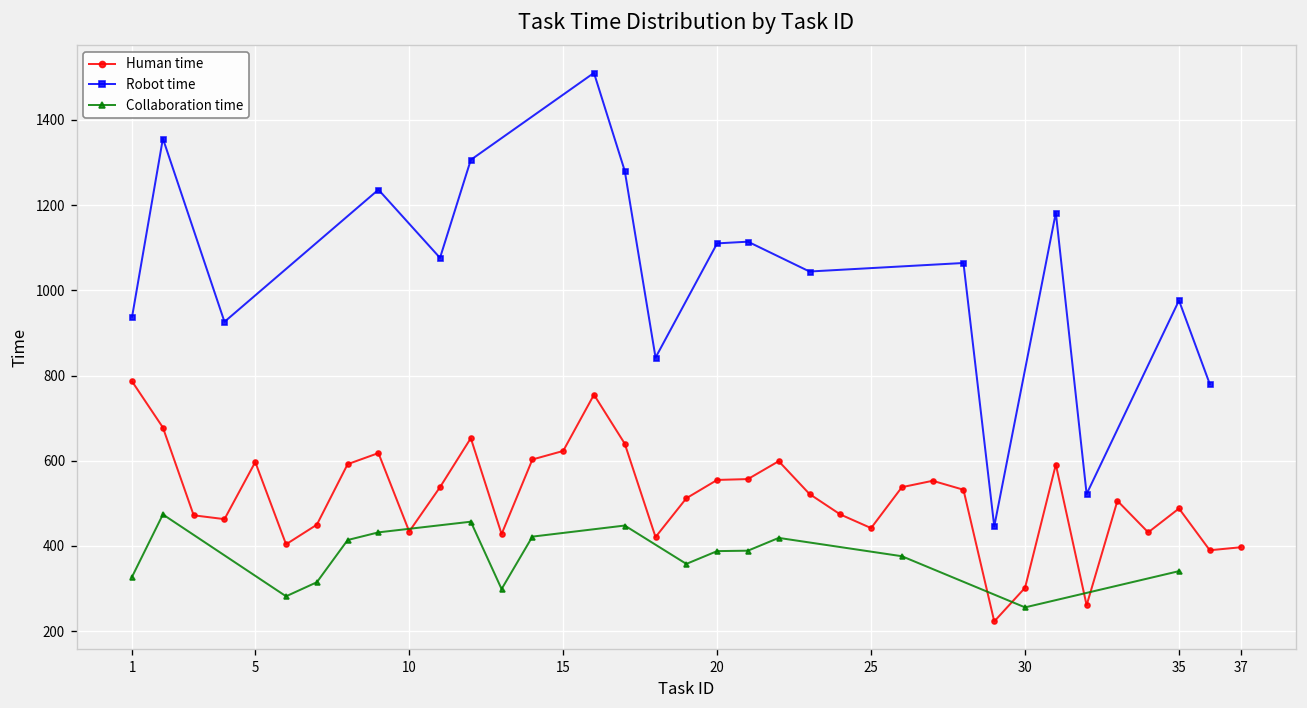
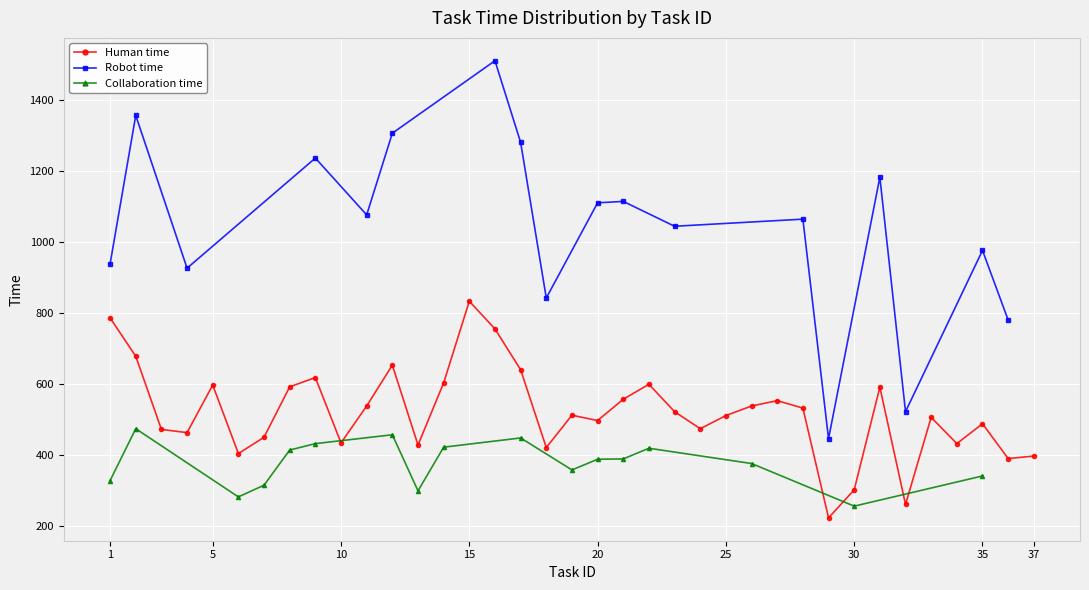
  {
    "Human time": {
      "1": 790,
      "5": 600,
      "10": 430,
-     "15": 620,
-     "20": 560,
-     "25": 440,
+     "15": 830,
+     "20": 500,
+     "25": 510,
      "30": 300,
      "35": 490,
      "37": 400
    },
    "Robot time": {
      "1": 940,
      "20": 1110,
      "35": 980
    },
    "Collaboration time": {
      "1": 330,
      "20": 390,
      "30": 260,
      "35": 340
    }
  }
